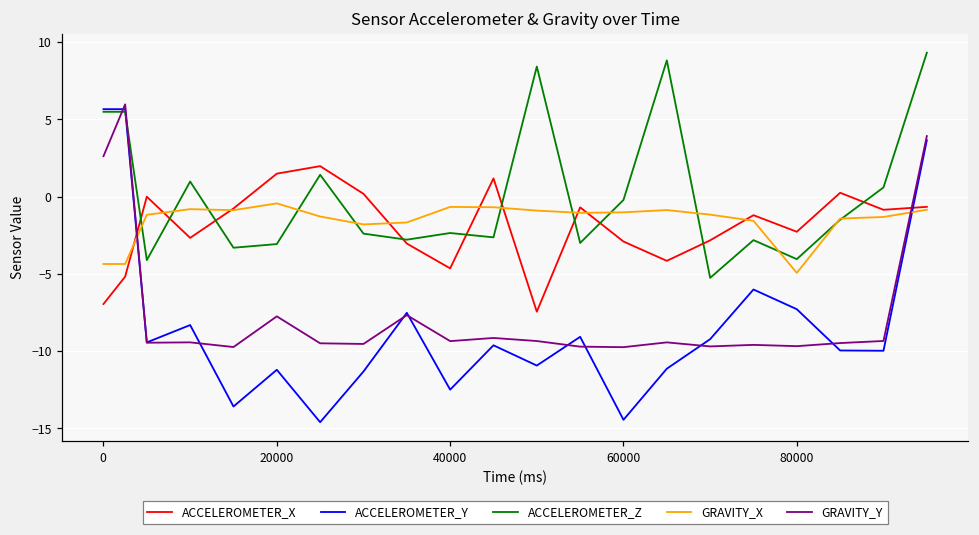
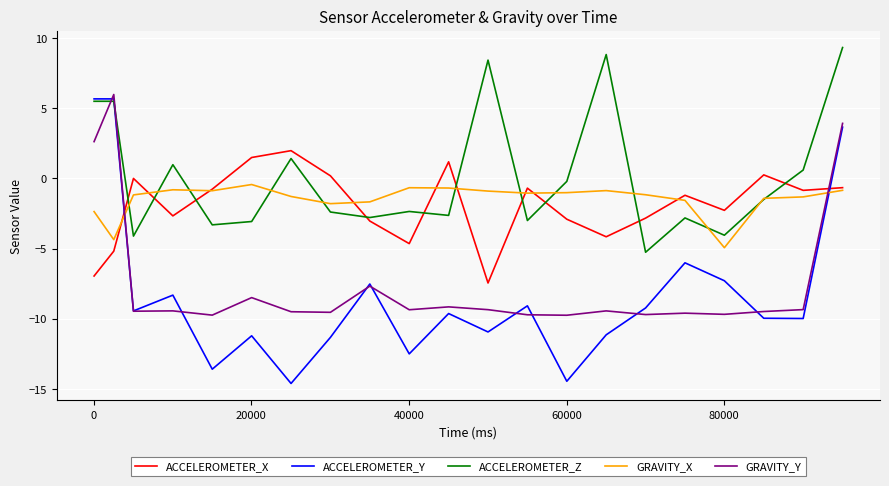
  {
    "ACCELEROMETER_X": {
      "0": -7.0,
      "20000": 1.5,
      "40000": -4.6,
      "60000": -2.9,
      "80000": -2.3
    },
    "ACCELEROMETER_Y": {
      "20000": -11.2,
      "40000": -12.5,
      "60000": -14.4,
      "80000": -7.3
    },
    "ACCELEROMETER_Z": {
      "20000": -3.1,
      "40000": -2.4,
      "60000": -0.2,
      "80000": -4.0
    },
    "GRAVITY_X": {
-     "0": -4.4,
+     "0": -2.4,
      "20000": -0.4,
      "40000": -0.7,
      "60000": -1.0,
      "80000": -4.9
    },
    "GRAVITY_Y": {
      "0": 2.6,
-     "20000": -7.7,
+     "20000": -8.5,
      "40000": -9.4,
      "60000": -9.7,
      "80000": -9.7
    }
  }
